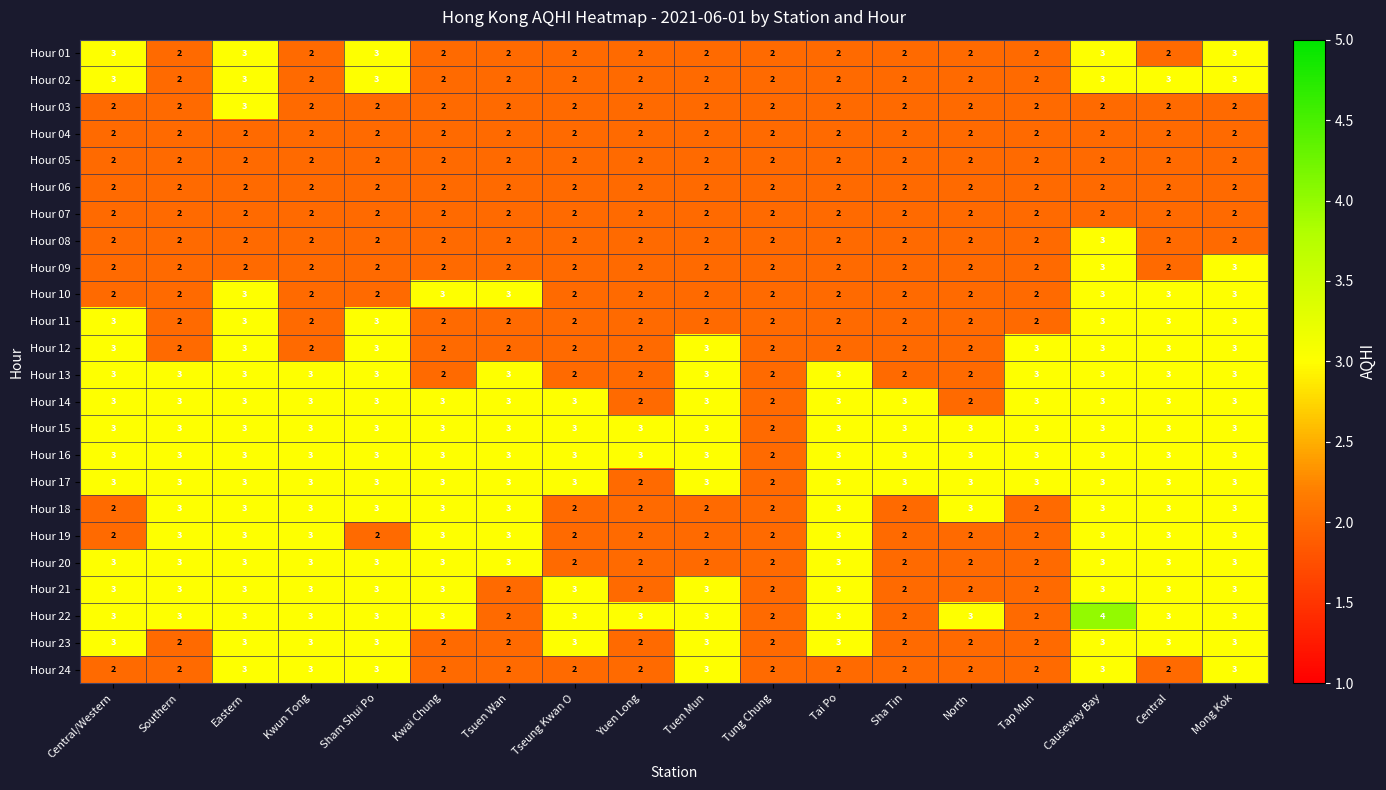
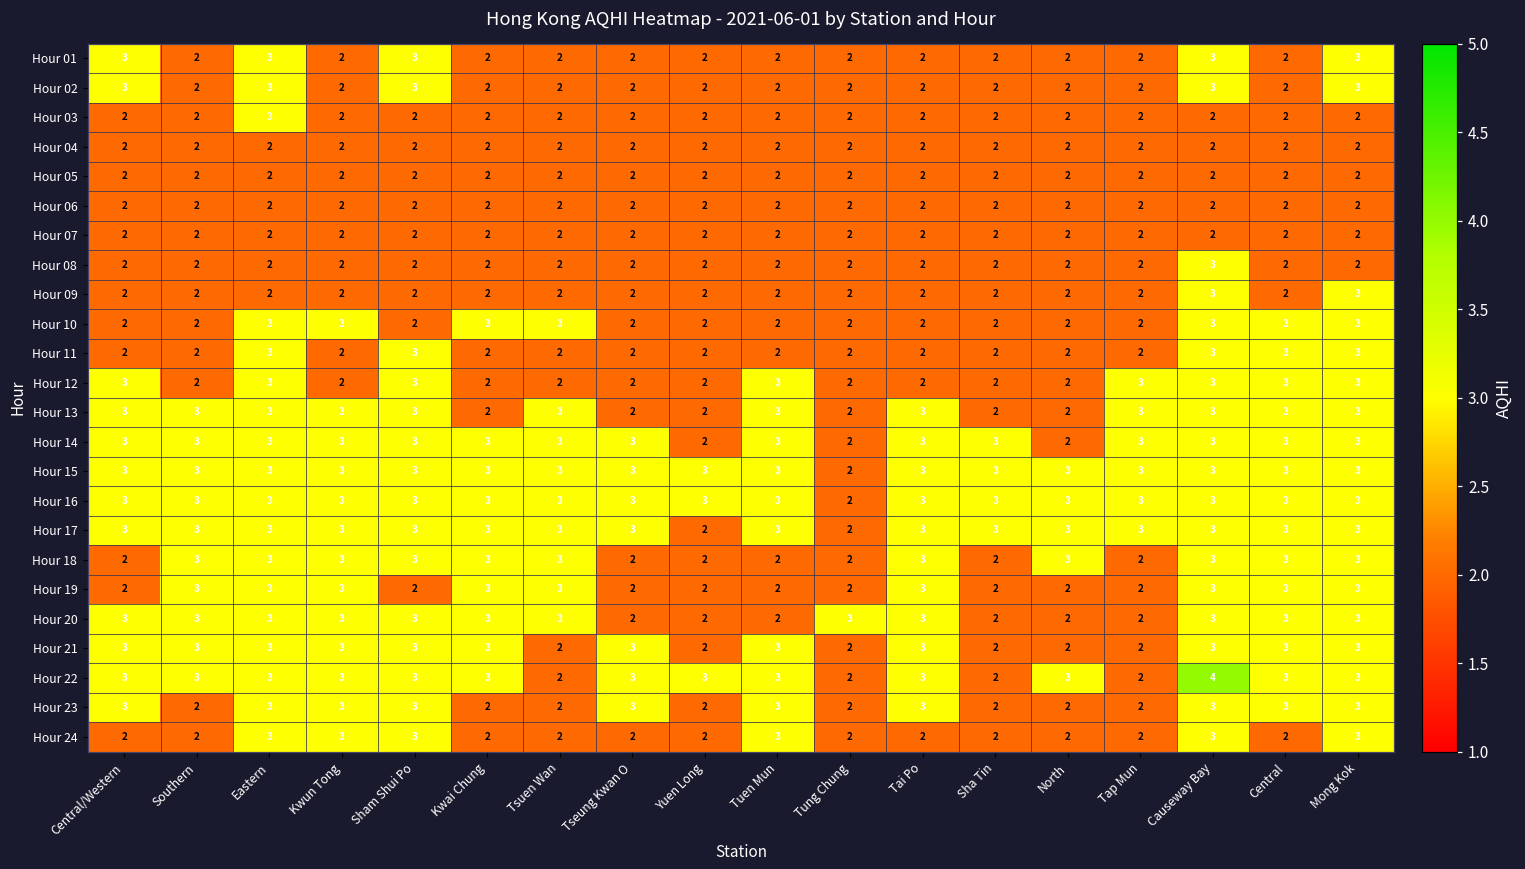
  {
    "Hour 02": {
      "Central/Western": 3,
      "Southern": 2,
      "Eastern": 3,
      "Kwun Tong": 2,
      "Sham Shui Po": 3,
      "Kwai Chung": 2,
      "Tsuen Wan": 2,
      "Tseung Kwan O": 2,
      "Yuen Long": 2,
      "Tuen Mun": 2,
      "Tung Chung": 2,
      "Tai Po": 2,
      "Sha Tin": 2,
      "North": 2,
      "Tap Mun": 2,
      "Causeway Bay": 3,
-     "Central": 3,
+     "Central": 2,
      "Mong Kok": 3
    },
    "Hour 10": {
      "Central/Western": 2,
      "Southern": 2,
      "Eastern": 3,
-     "Kwun Tong": 2,
+     "Kwun Tong": 3,
      "Sham Shui Po": 2,
      "Kwai Chung": 3,
      "Tsuen Wan": 3,
      "Tseung Kwan O": 2,
      "Yuen Long": 2,
      "Tuen Mun": 2,
      "Tung Chung": 2,
      "Tai Po": 2,
      "Sha Tin": 2,
      "North": 2,
      "Tap Mun": 2,
      "Causeway Bay": 3,
      "Central": 3,
      "Mong Kok": 3
    },
    "Hour 11": {
-     "Central/Western": 3,
+     "Central/Western": 2,
      "Southern": 2,
      "Eastern": 3,
      "Kwun Tong": 2,
      "Sham Shui Po": 3,
      "Kwai Chung": 2,
      "Tsuen Wan": 2,
      "Tseung Kwan O": 2,
      "Yuen Long": 2,
      "Tuen Mun": 2,
      "Tung Chung": 2,
      "Tai Po": 2,
      "Sha Tin": 2,
      "North": 2,
      "Tap Mun": 2,
      "Causeway Bay": 3,
      "Central": 3,
      "Mong Kok": 3
    },
    "Hour 20": {
      "Central/Western": 3,
      "Southern": 3,
      "Eastern": 3,
      "Kwun Tong": 3,
      "Sham Shui Po": 3,
      "Kwai Chung": 3,
      "Tsuen Wan": 3,
      "Tseung Kwan O": 2,
      "Yuen Long": 2,
      "Tuen Mun": 2,
-     "Tung Chung": 2,
+     "Tung Chung": 3,
      "Tai Po": 3,
      "Sha Tin": 2,
      "North": 2,
      "Tap Mun": 2,
      "Causeway Bay": 3,
      "Central": 3,
      "Mong Kok": 3
    }
  }
